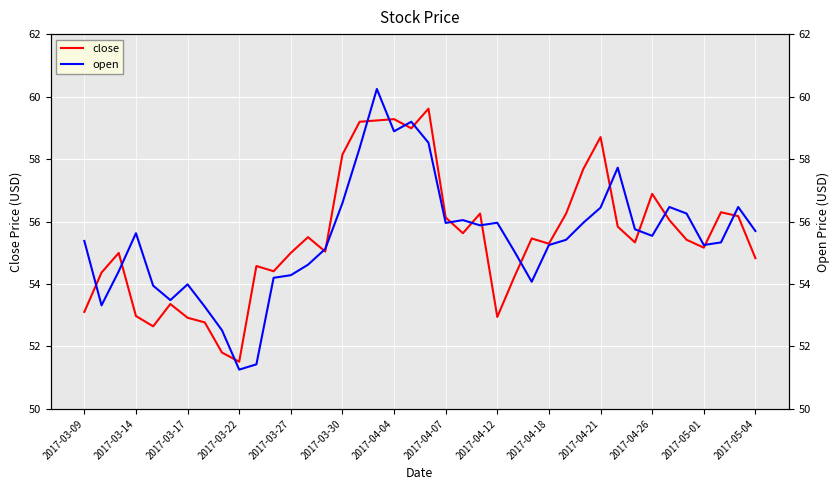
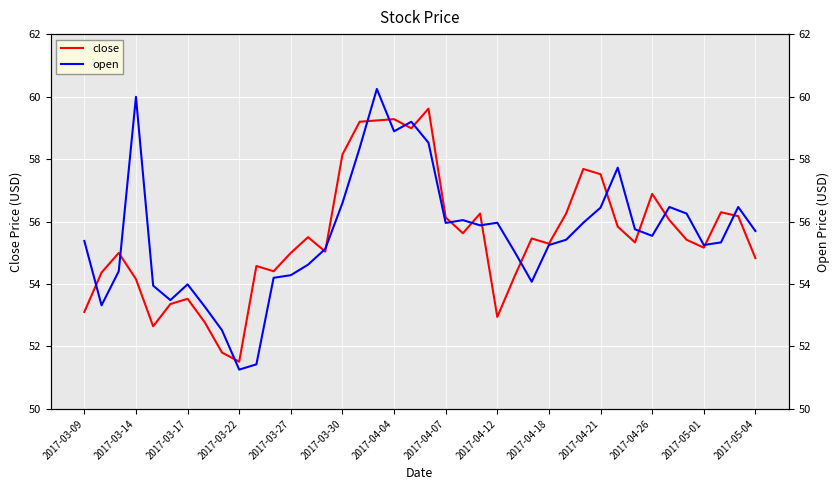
  {
    "close": {
      "2017-03-09": 53.1,
-     "2017-03-14": 53.0,
-     "2017-03-17": 52.9,
+     "2017-03-14": 54.2,
+     "2017-03-17": 53.5,
      "2017-03-22": 51.5,
      "2017-03-27": 55.0,
      "2017-03-30": 58.1,
      "2017-04-04": 59.3,
      "2017-04-07": 56.1,
      "2017-04-12": 52.9,
      "2017-04-18": 55.3,
-     "2017-04-21": 58.7,
+     "2017-04-21": 57.5,
      "2017-04-26": 56.9,
      "2017-05-01": 55.2,
      "2017-05-04": 54.8
    },
    "open": {
      "2017-03-09": 55.4,
-     "2017-03-14": 55.6,
+     "2017-03-14": 60.0,
      "2017-03-17": 54.0,
      "2017-03-22": 51.3,
      "2017-03-27": 54.3,
      "2017-03-30": 56.6,
      "2017-04-04": 58.9,
      "2017-04-07": 56.0,
      "2017-04-12": 56.0,
      "2017-04-18": 55.2,
      "2017-04-21": 56.4,
      "2017-04-26": 55.5,
      "2017-05-01": 55.2,
      "2017-05-04": 55.7
    }
  }
